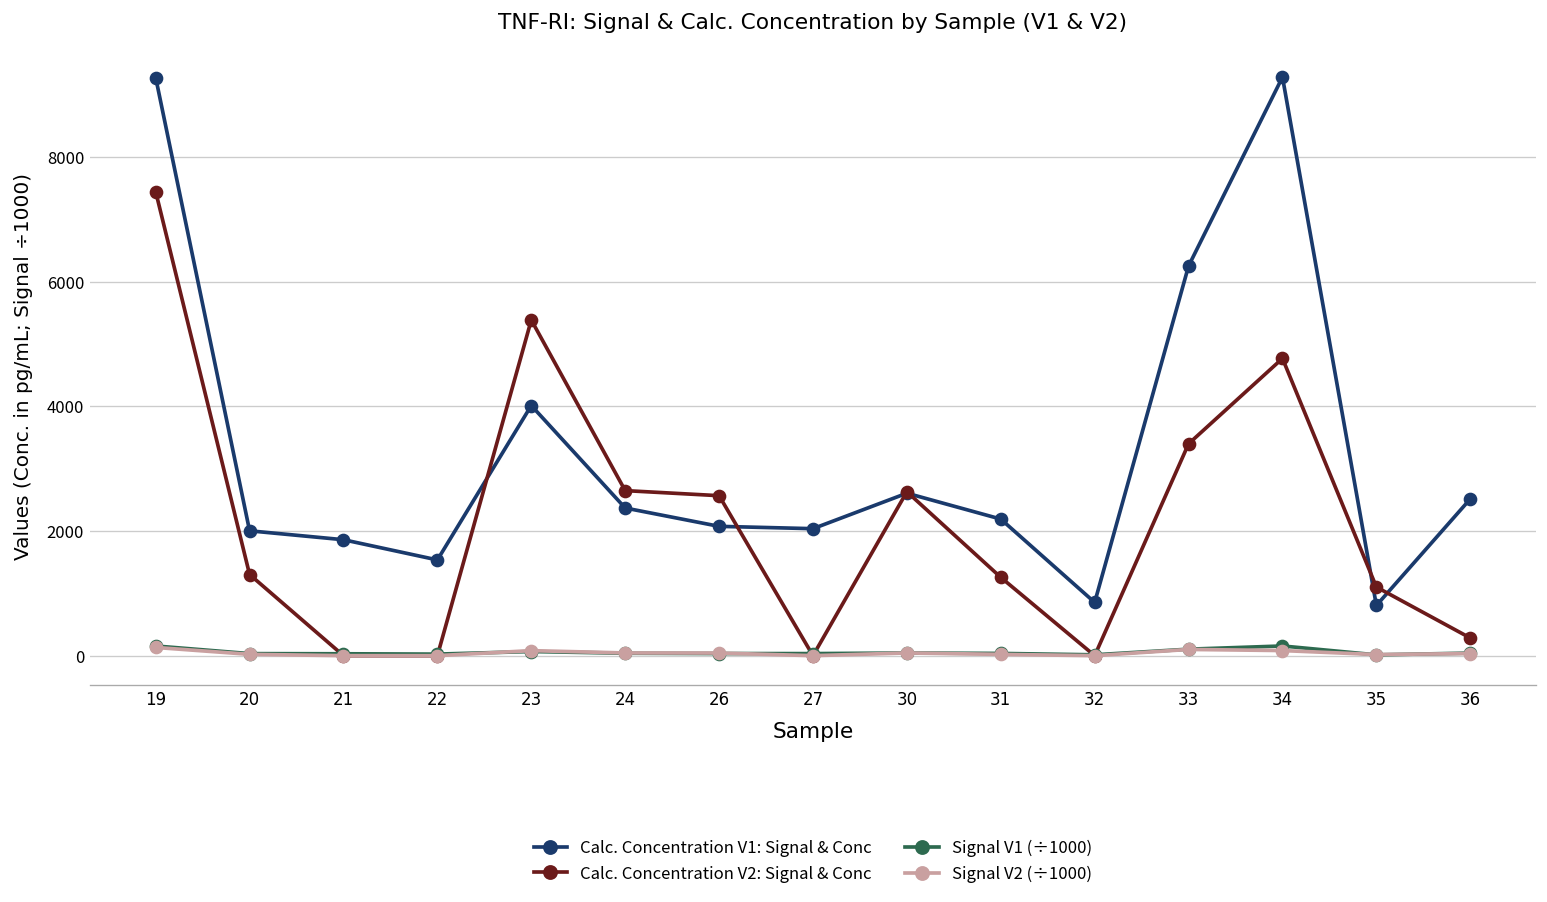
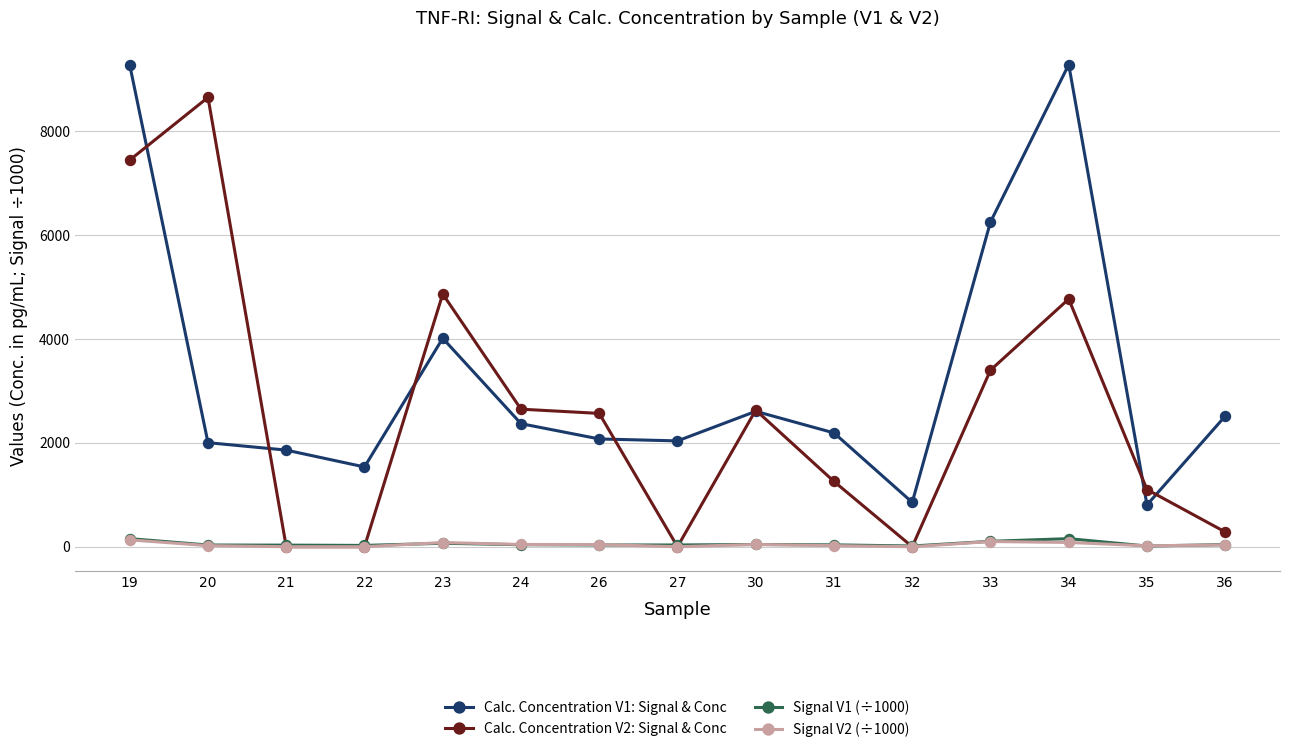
  {
    "Calc. Concentration V2: Signal & Conc": {
      "19": 7400,
-     "20": 1300,
-     "23": 5400,
+     "20": 8600,
+     "23": 4900,
      "24": 2600,
      "26": 2600,
      "31": 1300,
      "33": 3400,
      "34": 4800,
      "35": 1100,
      "36": 300
    },
    "Signal V2 (÷1000)": {
      "34": 100
    }
  }
